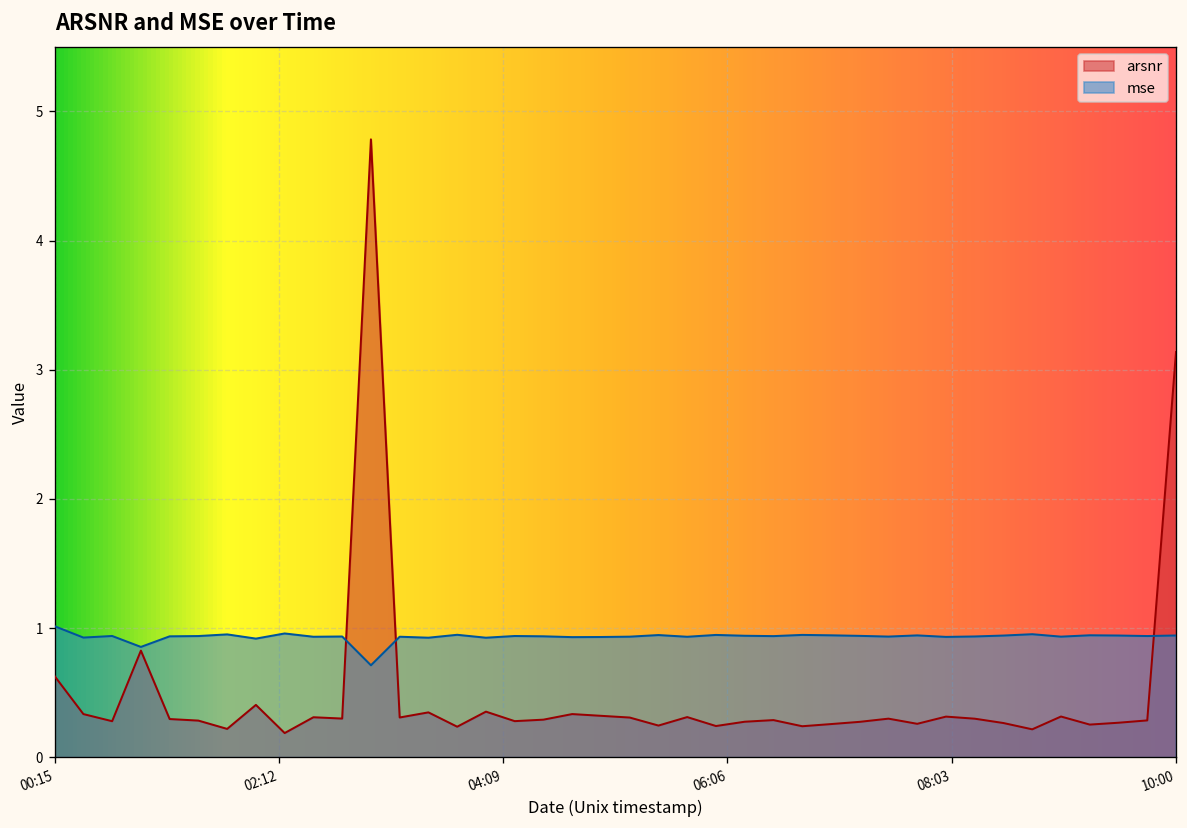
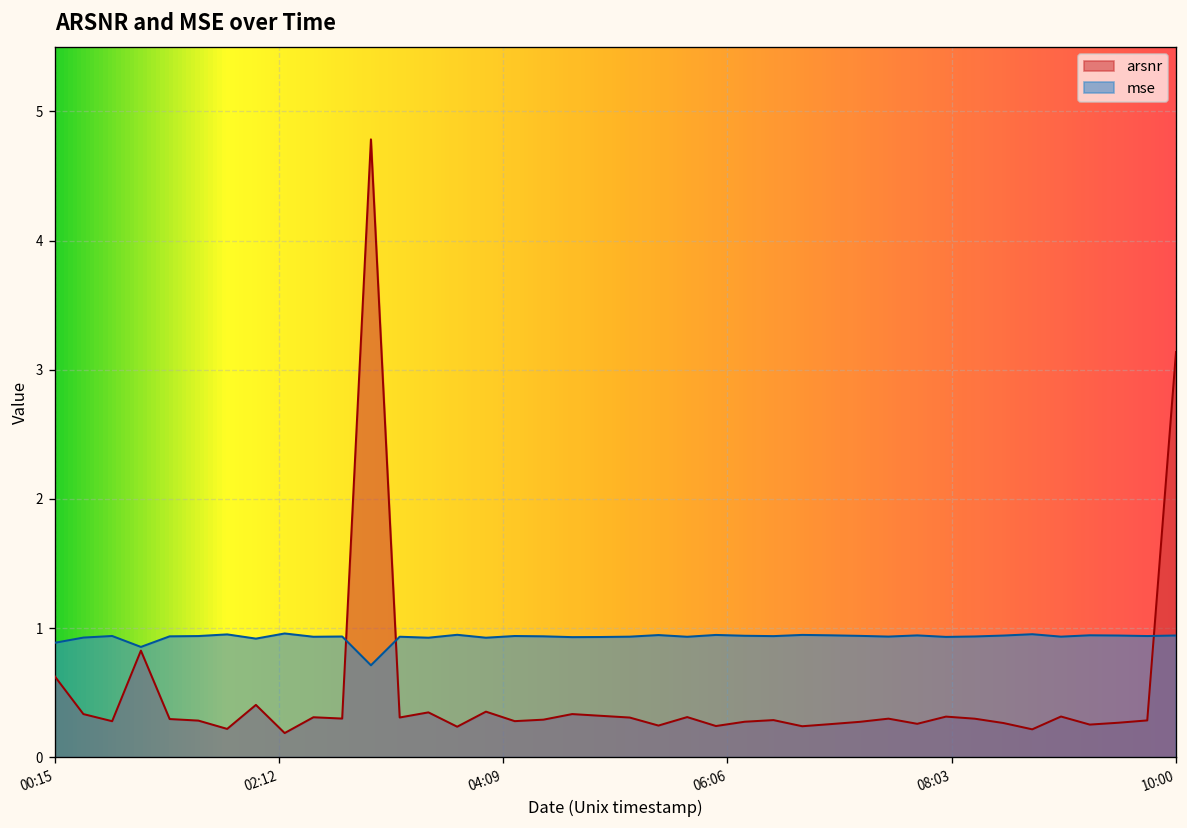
  {
    "arsnr": {
      "00:15": 0.63,
      "10:00": 3.14
    },
    "mse": {
-     "00:15": 1.01,
+     "00:15": 0.89,
      "10:00": 0.94
    }
  }
